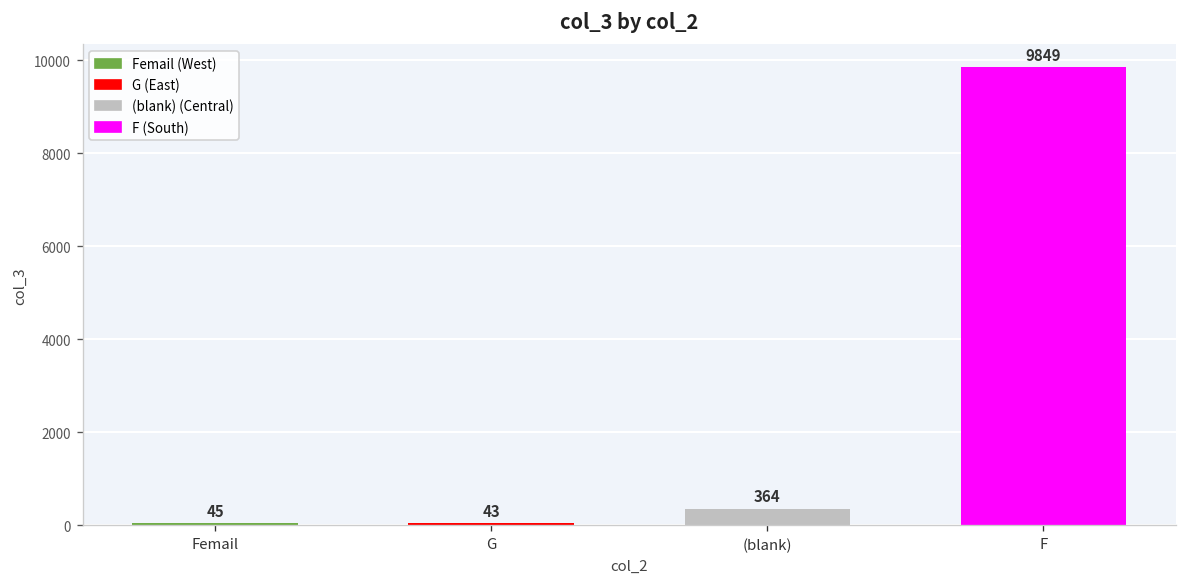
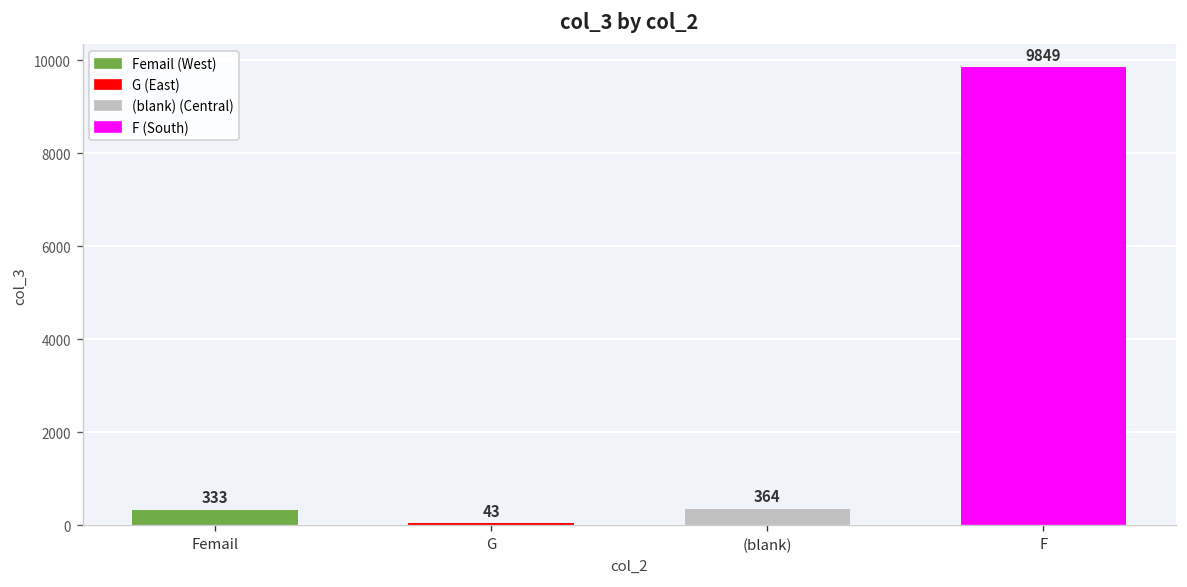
  {
-   "Femail": 45,
+   "Femail": 333,
    "G": 43,
    "(blank)": 364,
    "F": 9849
  }
